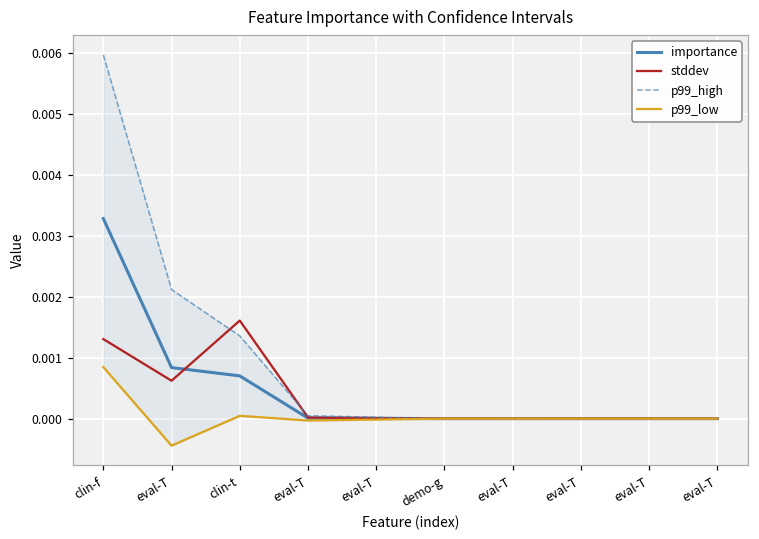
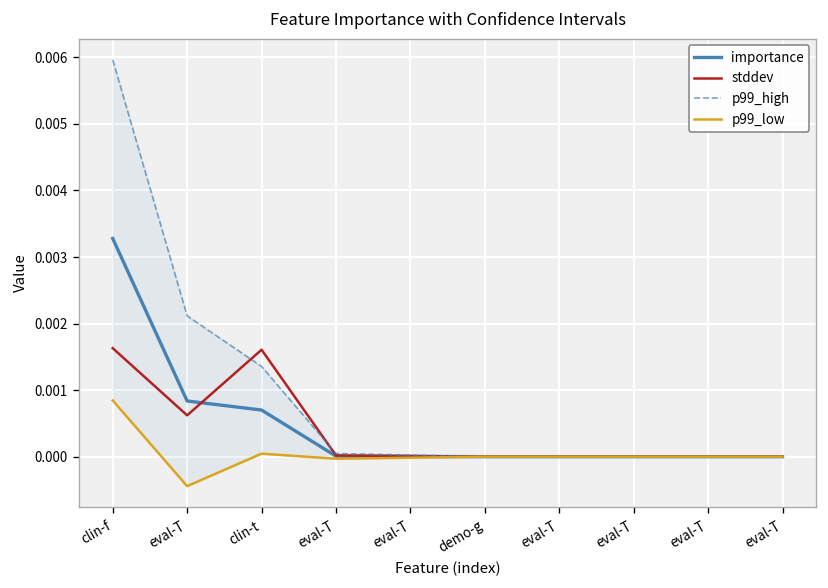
  {
    "stddev": {
-     "clin-f": 0.0013,
+     "clin-f": 0.0016,
      "clin-t": 0.0016
    },
    "p99_low": {
      "clin-f": 0.0008,
      "clin-t": 0.0000
    }
  }
